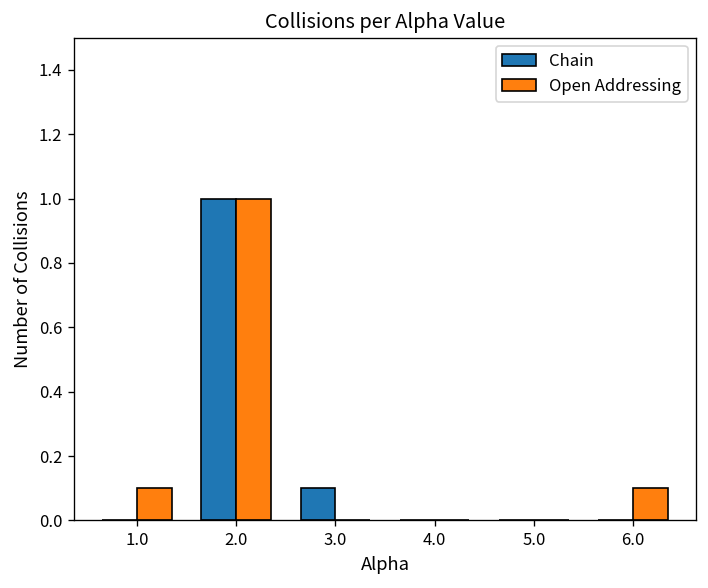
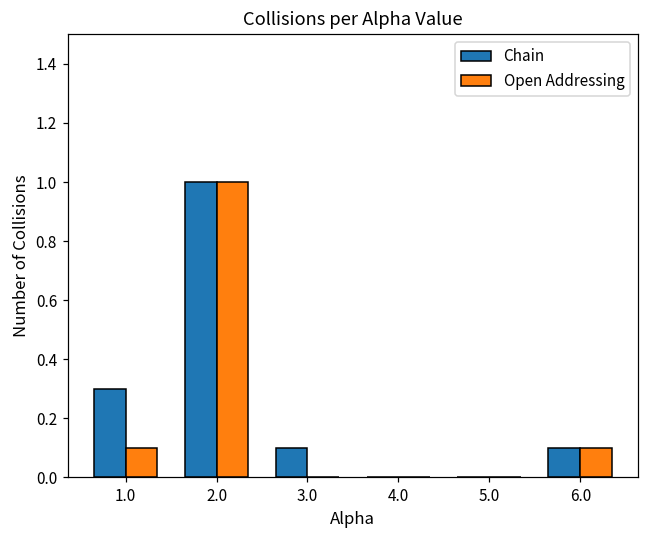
  {
    "Chain": {
-     "1.0": 0.0,
+     "1.0": 0.3,
      "2.0": 1.0,
      "3.0": 0.1,
      "4.0": 0.0,
      "5.0": 0.0,
-     "6.0": 0.0
+     "6.0": 0.1
    },
    "Open Addressing": {
      "1.0": 0.1,
      "2.0": 1.0,
      "3.0": 0.0,
      "4.0": 0.0,
      "5.0": 0.0,
      "6.0": 0.1
    }
  }
